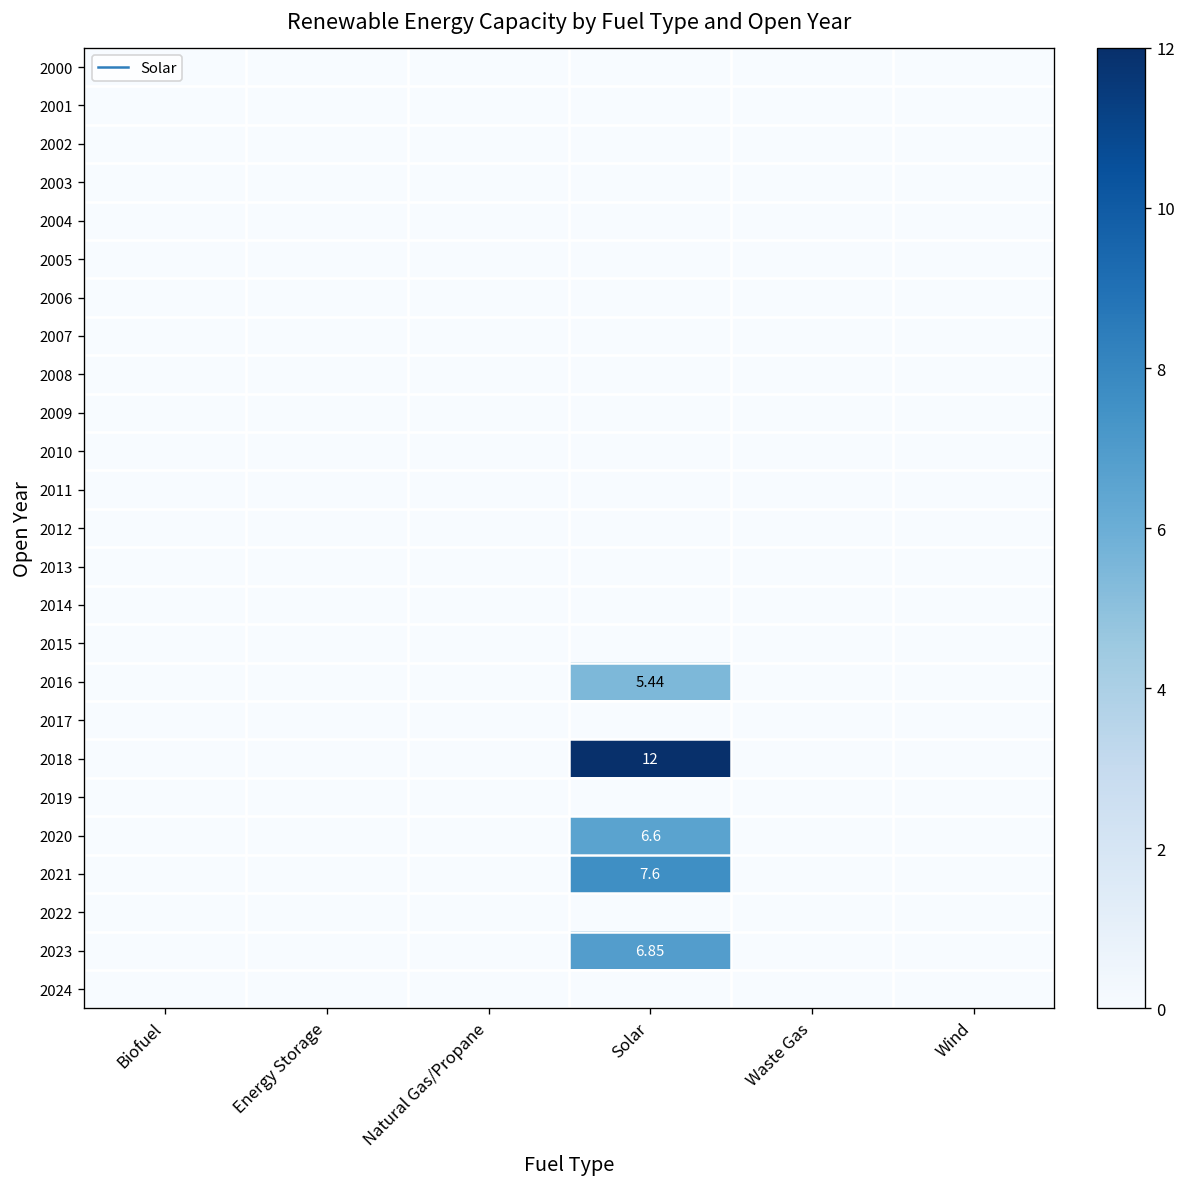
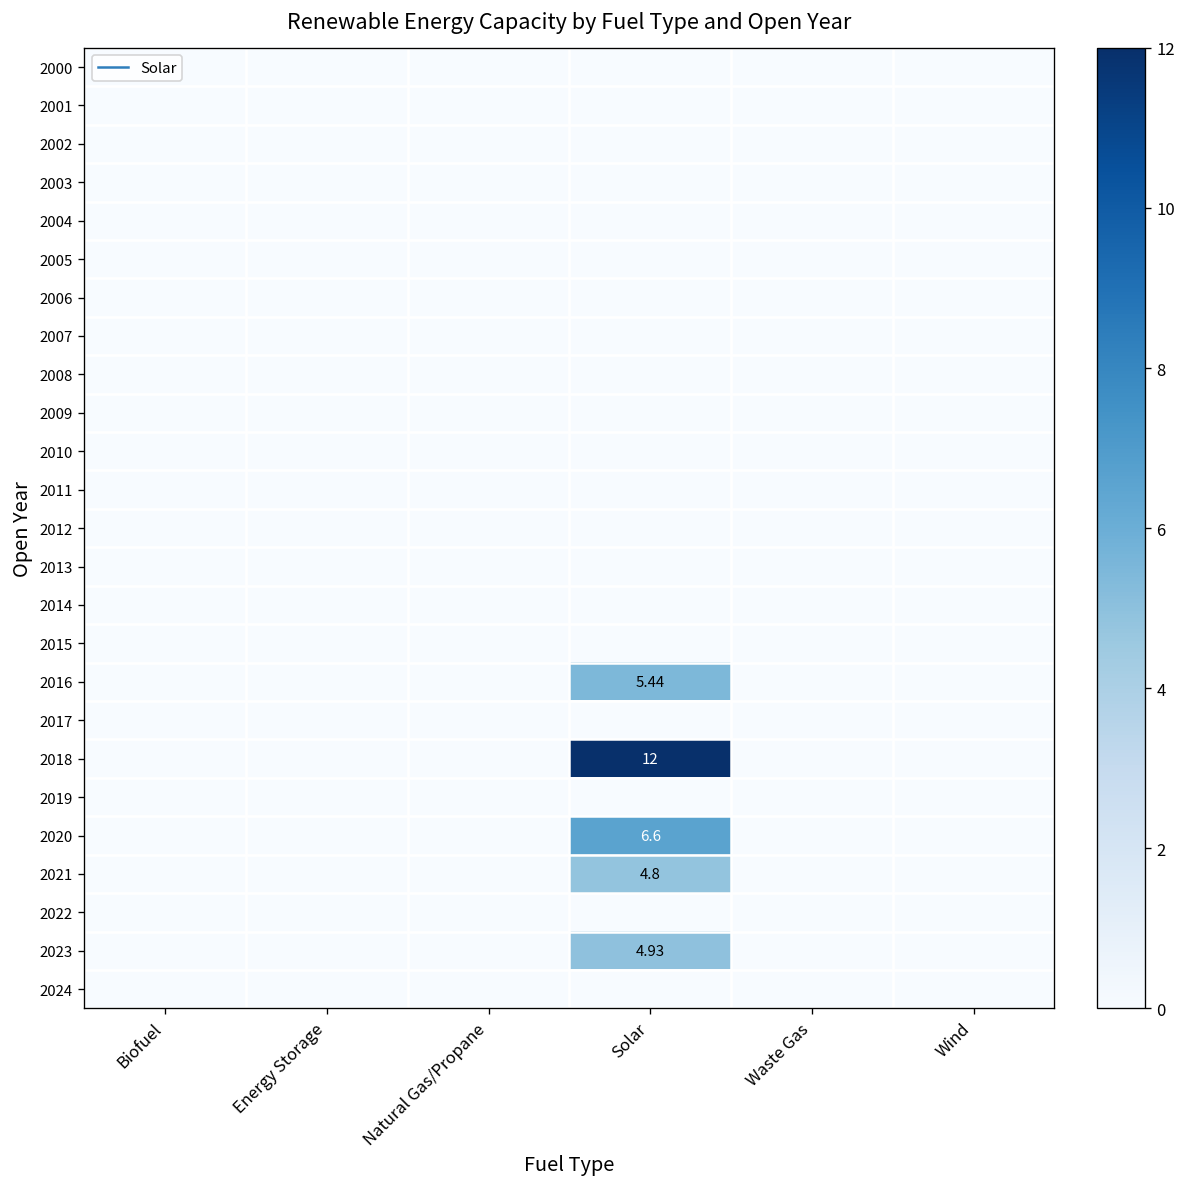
  {
    "2016": {
      "Solar": 5.44
    },
    "2018": {
      "Solar": 12
    },
    "2020": {
      "Solar": 6.6
    },
    "2021": {
-     "Solar": 7.6
+     "Solar": 4.8
    },
    "2023": {
-     "Solar": 6.85
+     "Solar": 4.93
    }
  }
